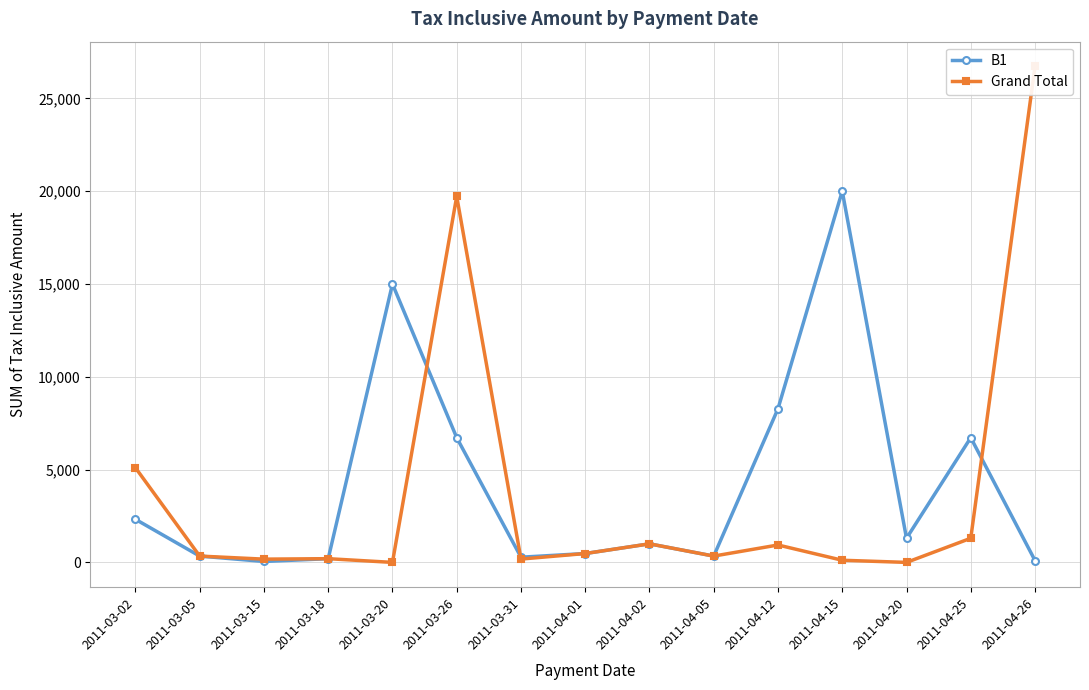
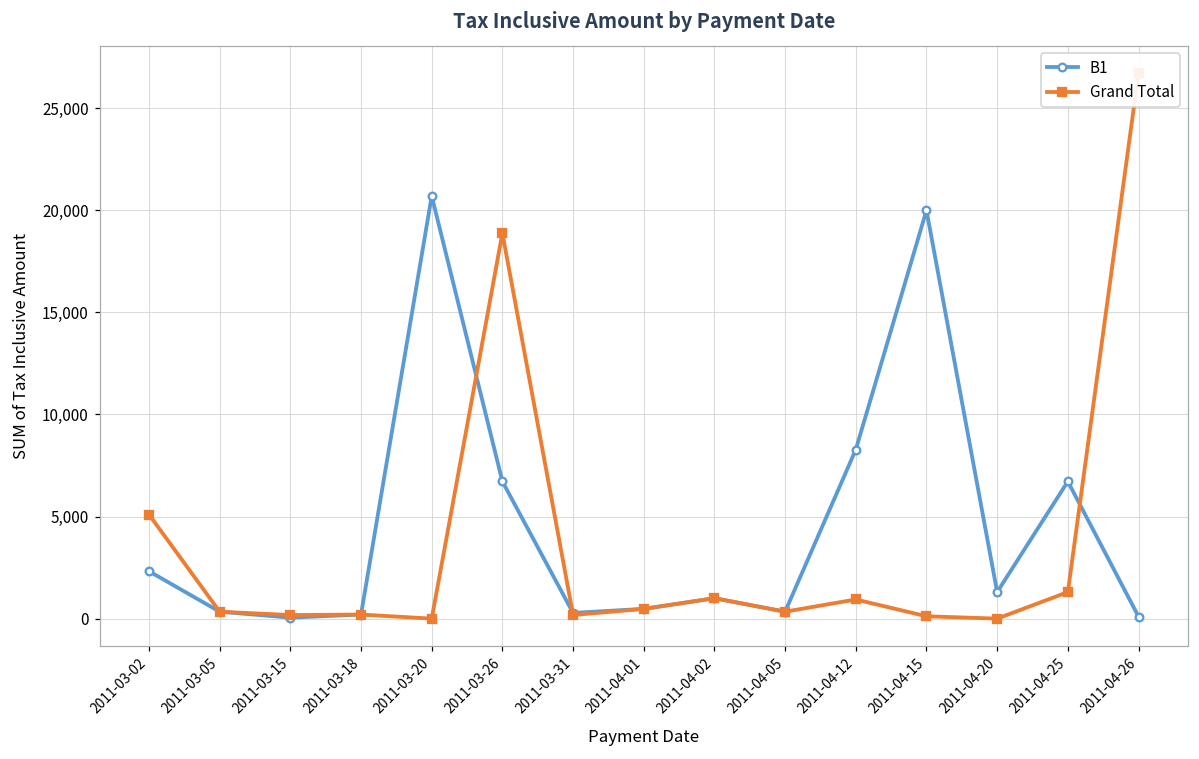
  {
    "B1": {
      "2011-03-02": "2,300",
-     "2011-03-20": "15,000",
+     "2011-03-20": "20,700",
      "2011-03-26": "6,700",
      "2011-04-12": "8,300",
      "2011-04-15": "20,000",
      "2011-04-20": "1,300",
      "2011-04-25": "6,700",
      "2011-04-26": "100"
    },
    "Grand Total": {
      "2011-03-02": "5,100",
      "2011-03-20": "0",
-     "2011-03-26": "19,700",
+     "2011-03-26": "18,900",
      "2011-04-12": "900",
      "2011-04-15": "100",
      "2011-04-20": "0",
      "2011-04-25": "1,300"
    }
  }
